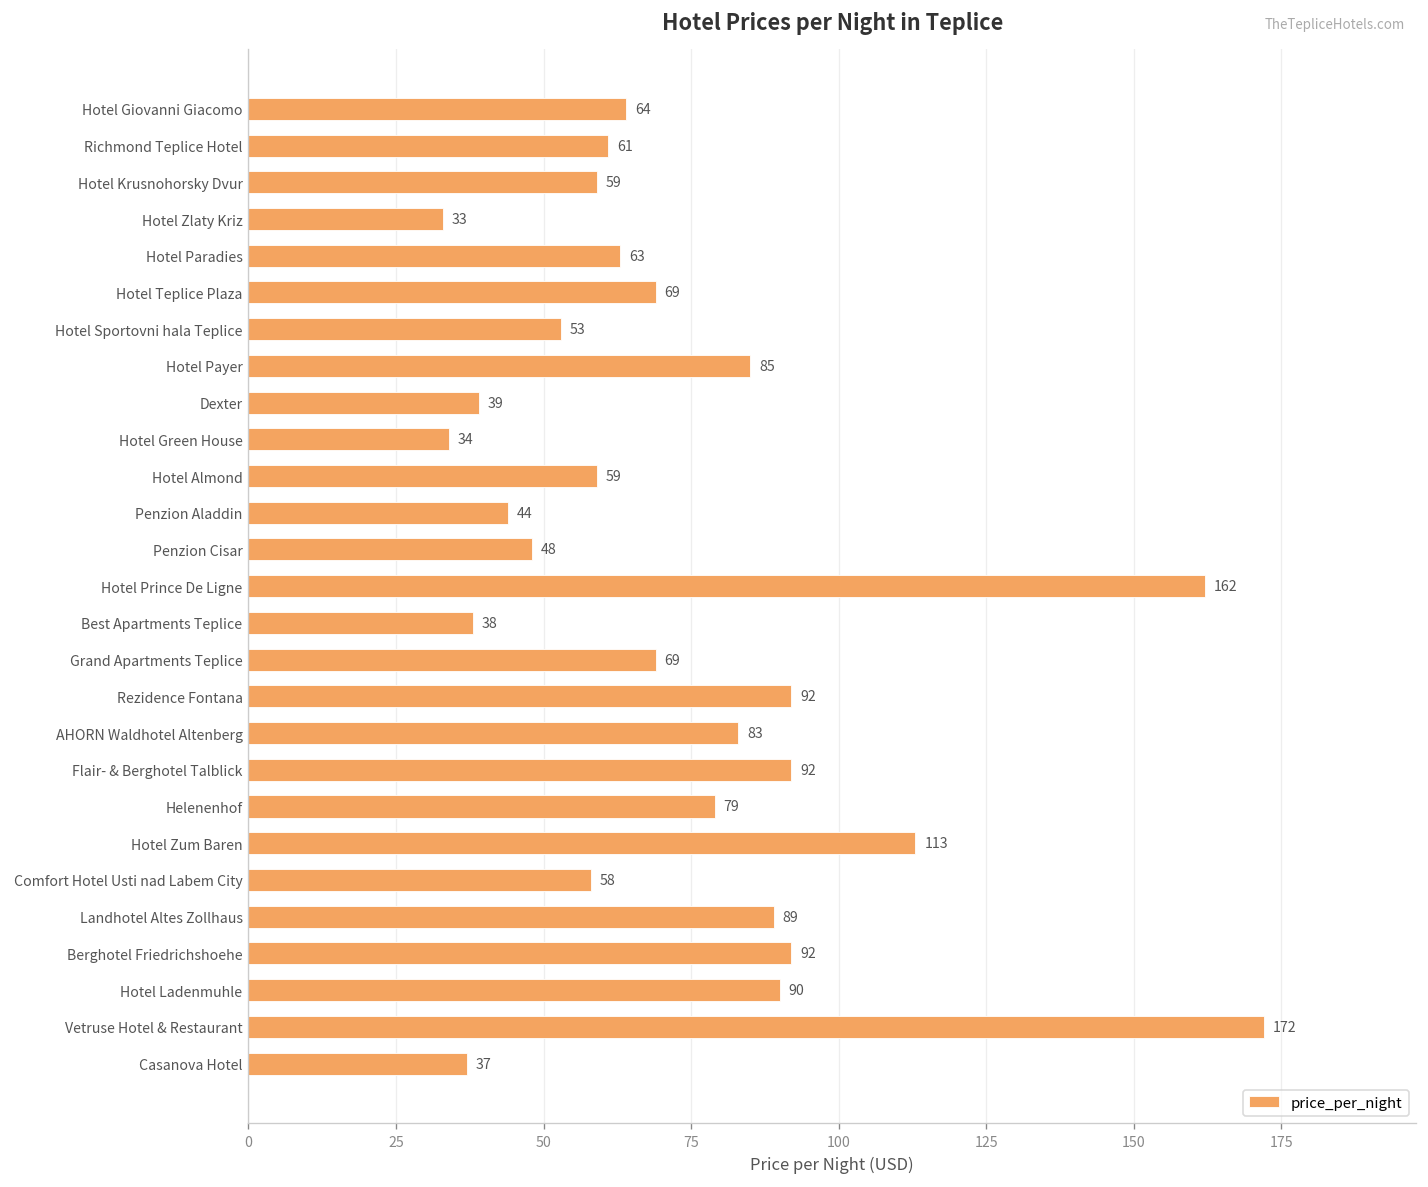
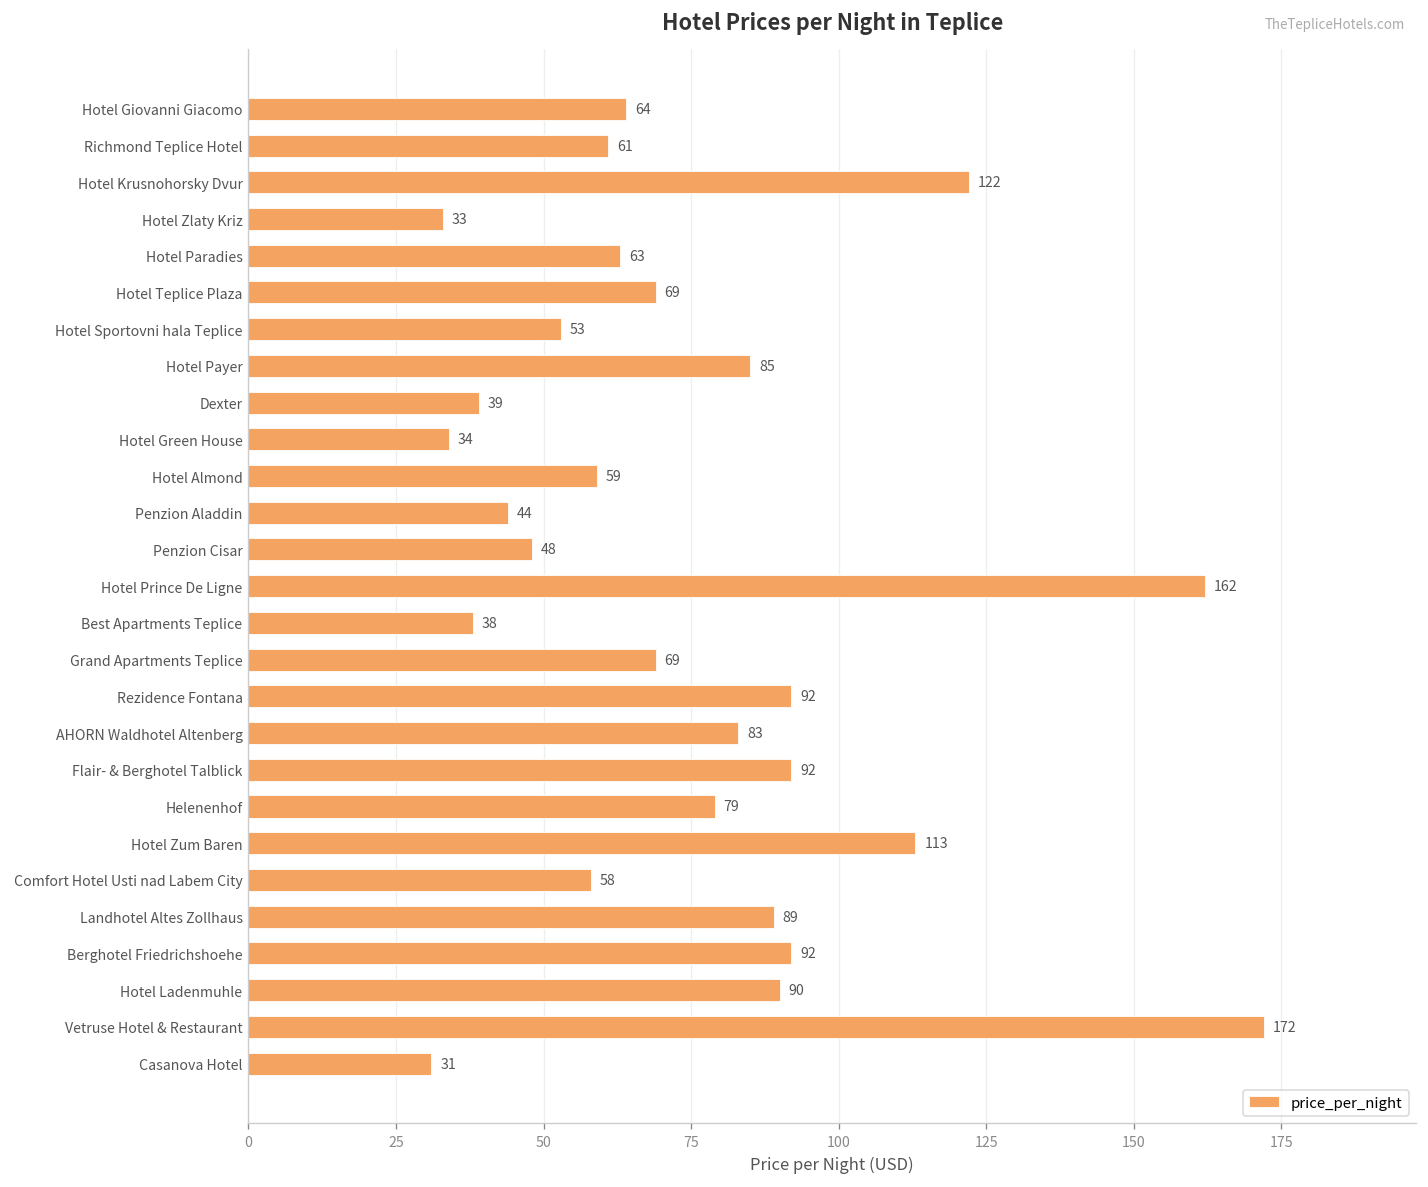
  {
    "Hotel Giovanni Giacomo": 64,
    "Richmond Teplice Hotel": 61,
-   "Hotel Krusnohorsky Dvur": 59,
+   "Hotel Krusnohorsky Dvur": 122,
    "Hotel Zlaty Kriz": 33,
    "Hotel Paradies": 63,
    "Hotel Teplice Plaza": 69,
    "Hotel Sportovni hala Teplice": 53,
    "Hotel Payer": 85,
    "Dexter": 39,
    "Hotel Green House": 34,
    "Hotel Almond": 59,
    "Penzion Aladdin": 44,
    "Penzion Cisar": 48,
    "Hotel Prince De Ligne": 162,
    "Best Apartments Teplice": 38,
    "Grand Apartments Teplice": 69,
    "Rezidence Fontana": 92,
    "AHORN Waldhotel Altenberg": 83,
    "Flair- & Berghotel Talblick": 92,
    "Helenenhof": 79,
    "Hotel Zum Baren": 113,
    "Comfort Hotel Usti nad Labem City": 58,
    "Landhotel Altes Zollhaus": 89,
    "Berghotel Friedrichshoehe": 92,
    "Hotel Ladenmuhle": 90,
    "Vetruse Hotel & Restaurant": 172,
-   "Casanova Hotel": 37
+   "Casanova Hotel": 31
  }
